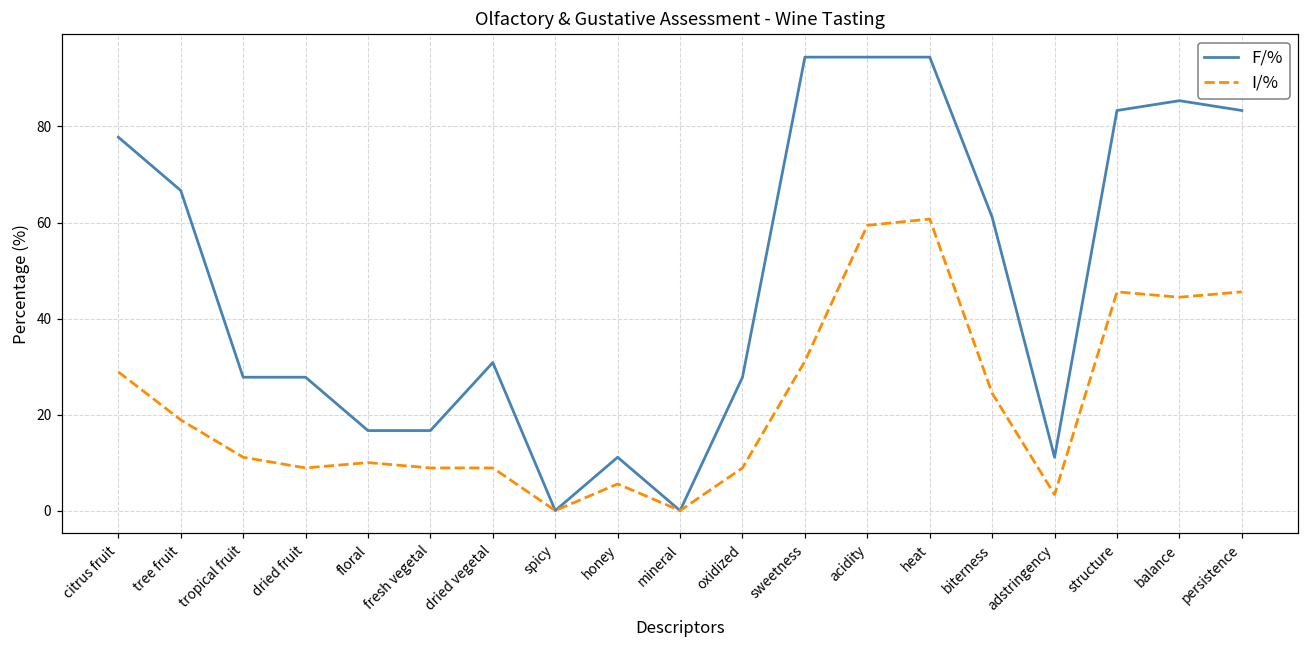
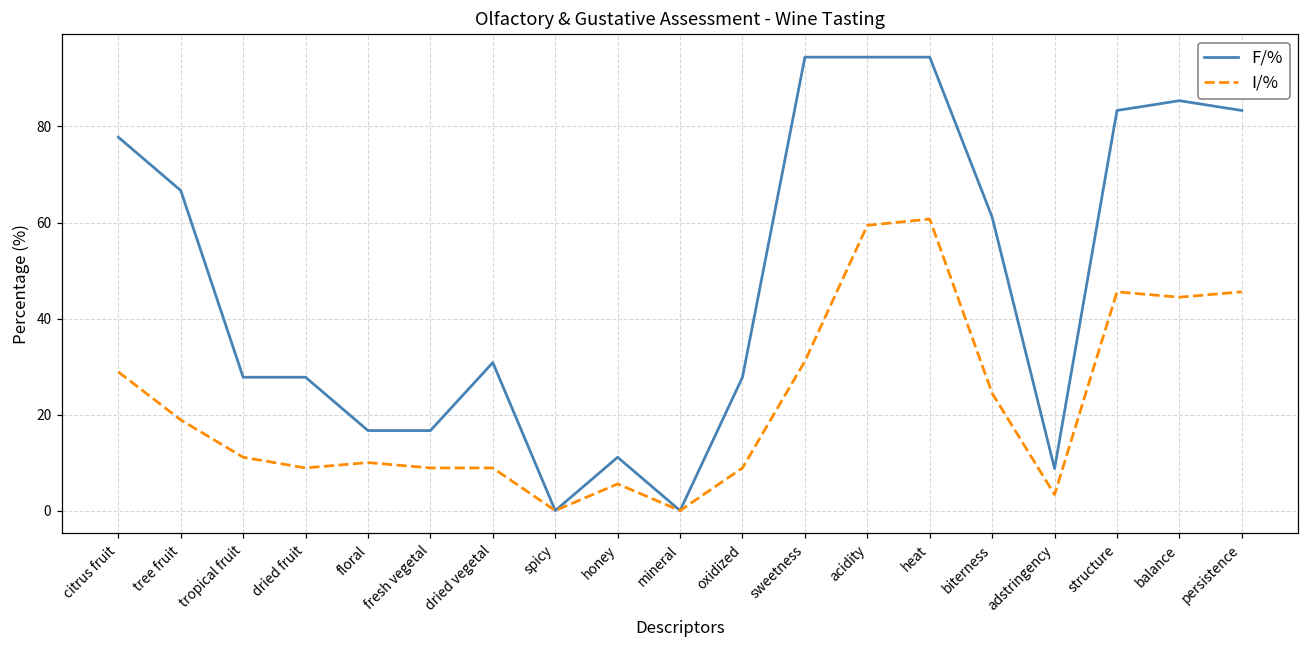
  {
    "F/%": {
      "citrus fruit": 78,
      "tree fruit": 67,
      "tropical fruit": 28,
      "dried fruit": 28,
      "floral": 17,
      "fresh vegetal": 17,
      "dried vegetal": 31,
      "honey": 11,
      "oxidized": 28,
      "sweetness": 94,
      "acidity": 94,
      "heat": 94,
      "biterness": 61,
-     "adstringency": 11,
+     "adstringency": 9,
      "structure": 83,
      "balance": 85,
      "persistence": 83
    },
    "I/%": {
      "citrus fruit": 29,
      "tree fruit": 19,
      "tropical fruit": 11,
      "dried fruit": 9,
      "floral": 10,
      "fresh vegetal": 9,
      "dried vegetal": 9,
      "honey": 6,
      "oxidized": 9,
      "sweetness": 31,
      "acidity": 59,
      "heat": 61,
      "biterness": 24,
      "adstringency": 3,
      "structure": 46,
      "balance": 44,
      "persistence": 46
    }
  }
